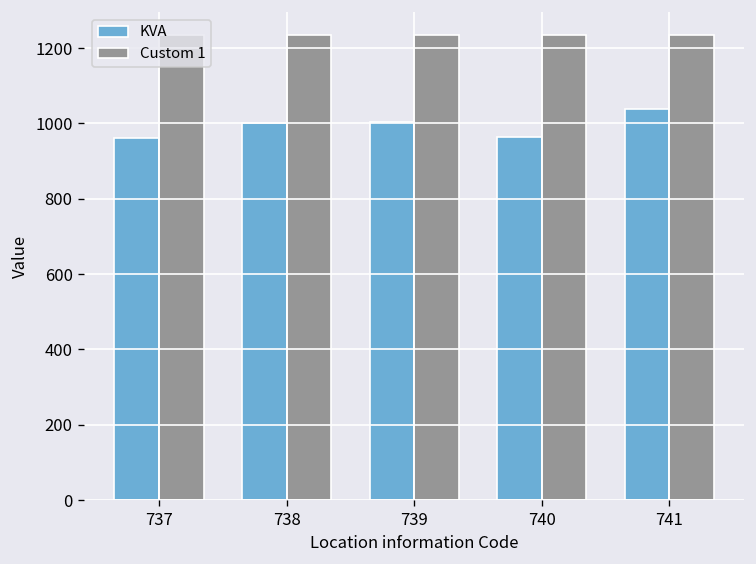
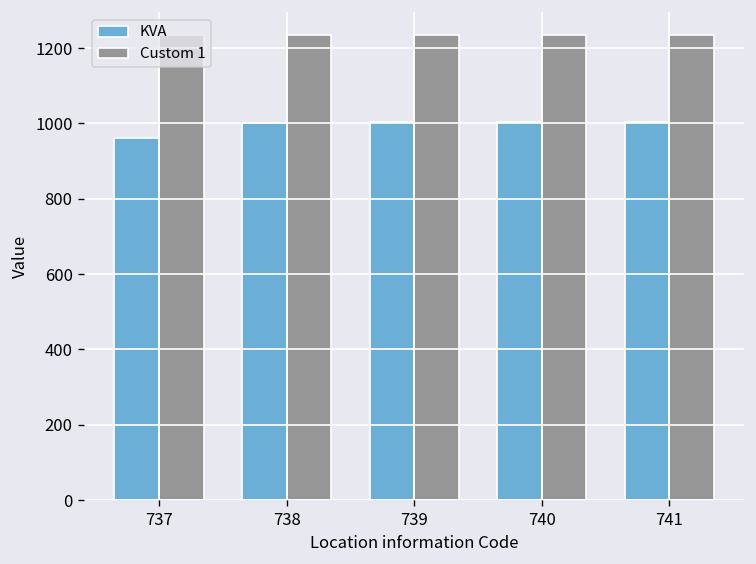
  {
    "KVA": {
      "737": 960,
      "738": 1000,
      "739": 1000,
-     "740": 960,
-     "741": 1040
+     "740": 1000,
+     "741": 1010
    },
    "Custom 1": {
      "738": 1230,
      "739": 1230,
      "740": 1230,
      "741": 1230
    }
  }
